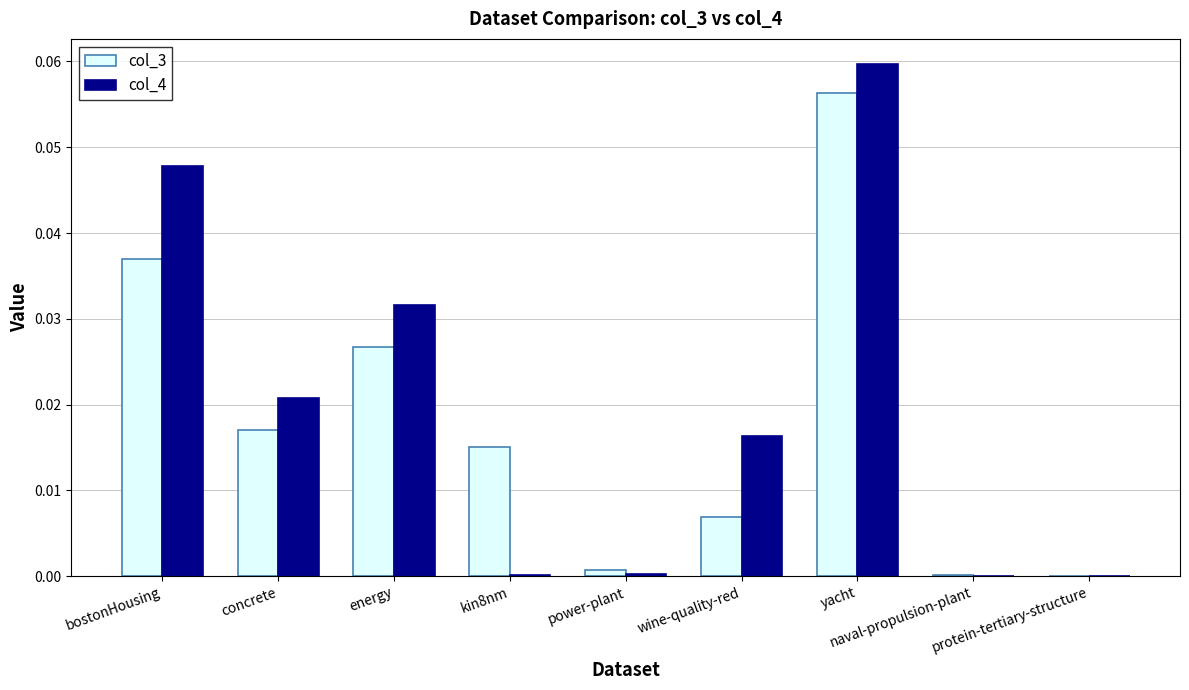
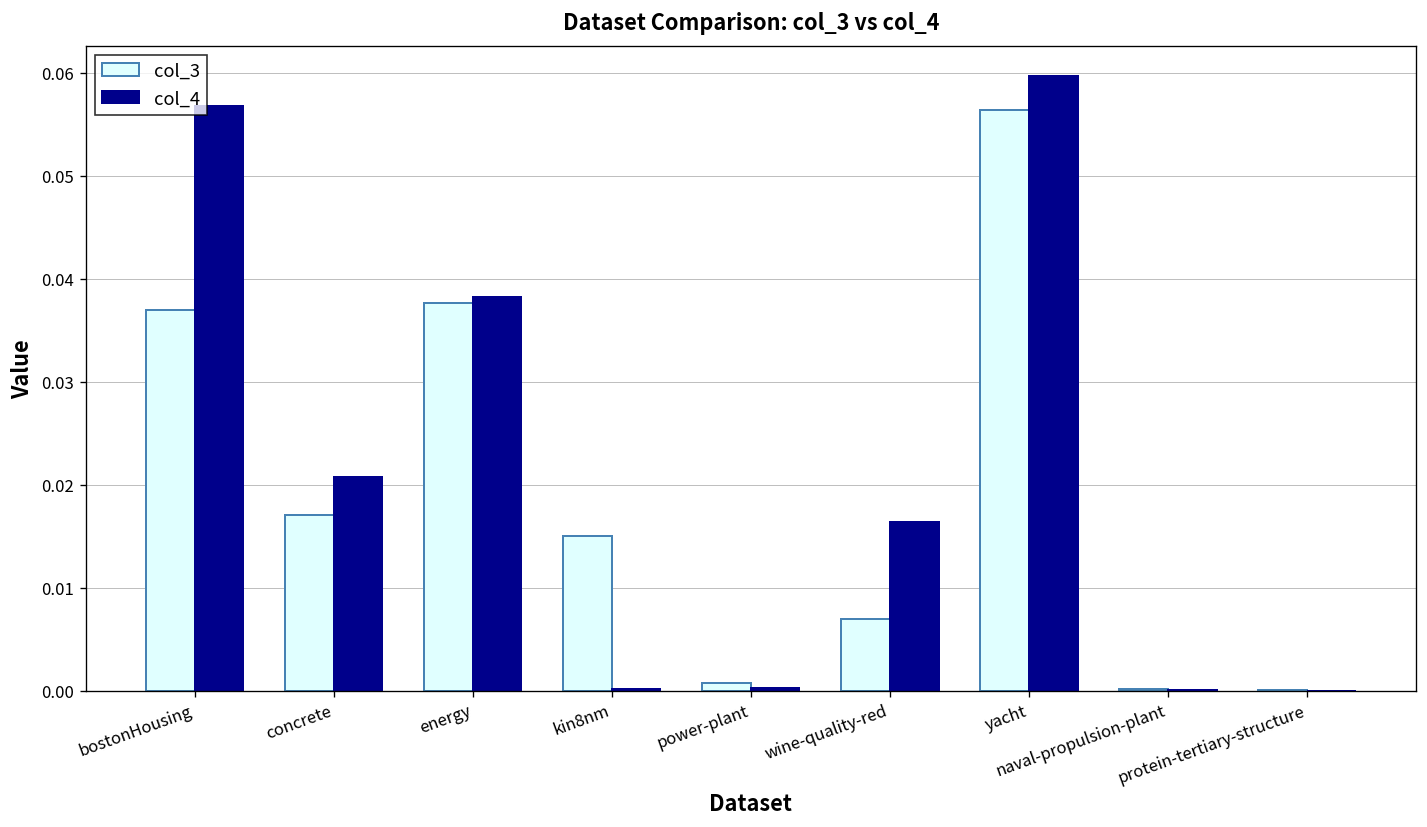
  {
    "col_3": {
      "bostonHousing": 0.037,
      "concrete": 0.017,
-     "energy": 0.027,
+     "energy": 0.038,
      "kin8nm": 0.015,
      "power-plant": 0.001,
      "wine-quality-red": 0.007,
      "yacht": 0.056
    },
    "col_4": {
-     "bostonHousing": 0.048,
+     "bostonHousing": 0.057,
      "concrete": 0.021,
-     "energy": 0.032,
+     "energy": 0.038,
      "wine-quality-red": 0.016,
      "yacht": 0.060
    }
  }
